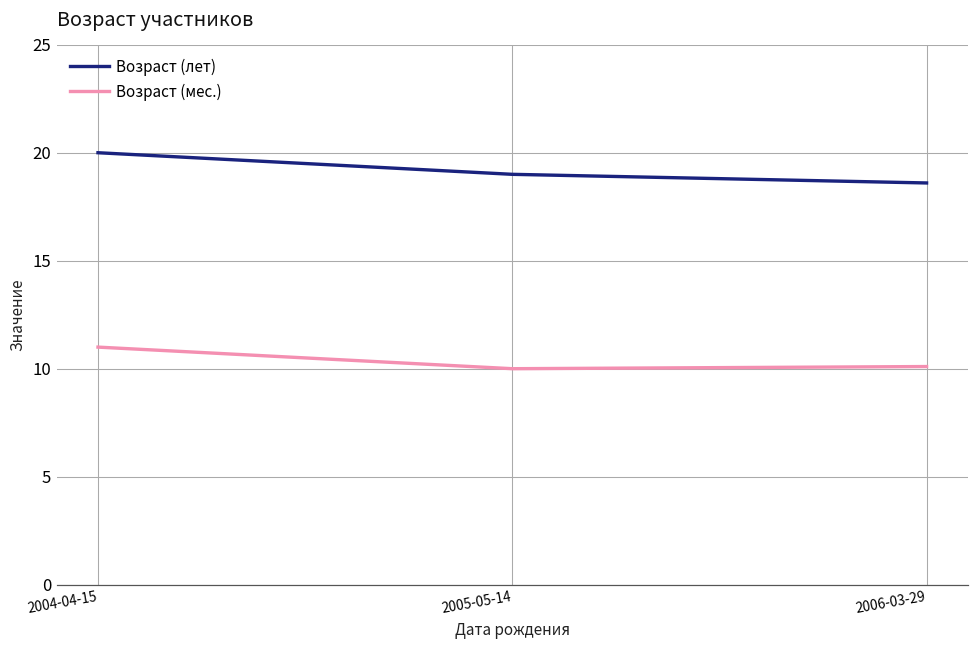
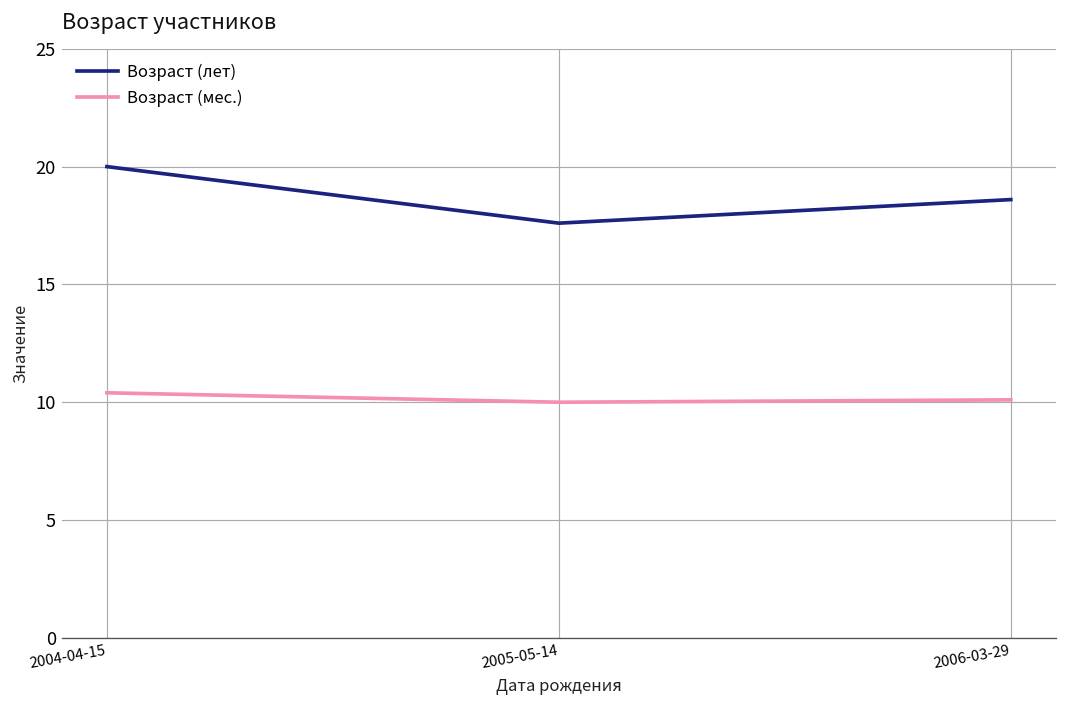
  {
    "Возраст (лет)": {
      "2004-04-15": 20.0,
-     "2005-05-14": 19.0,
+     "2005-05-14": 17.6,
      "2006-03-29": 18.6
    },
    "Возраст (мес.)": {
-     "2004-04-15": 11.0,
+     "2004-04-15": 10.4,
      "2005-05-14": 10.0,
      "2006-03-29": 10.1
    }
  }
